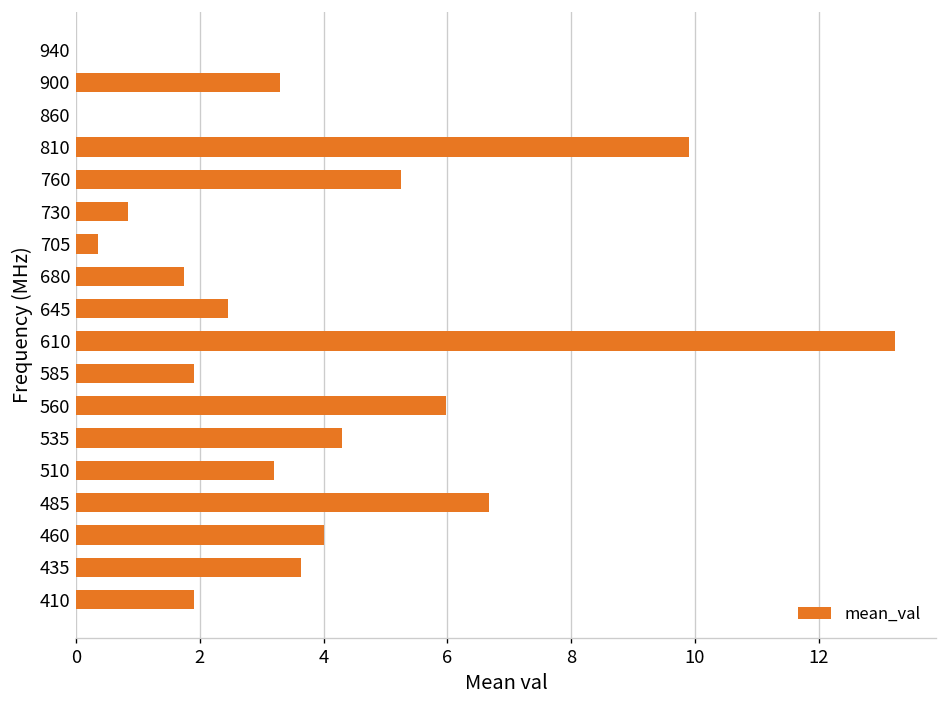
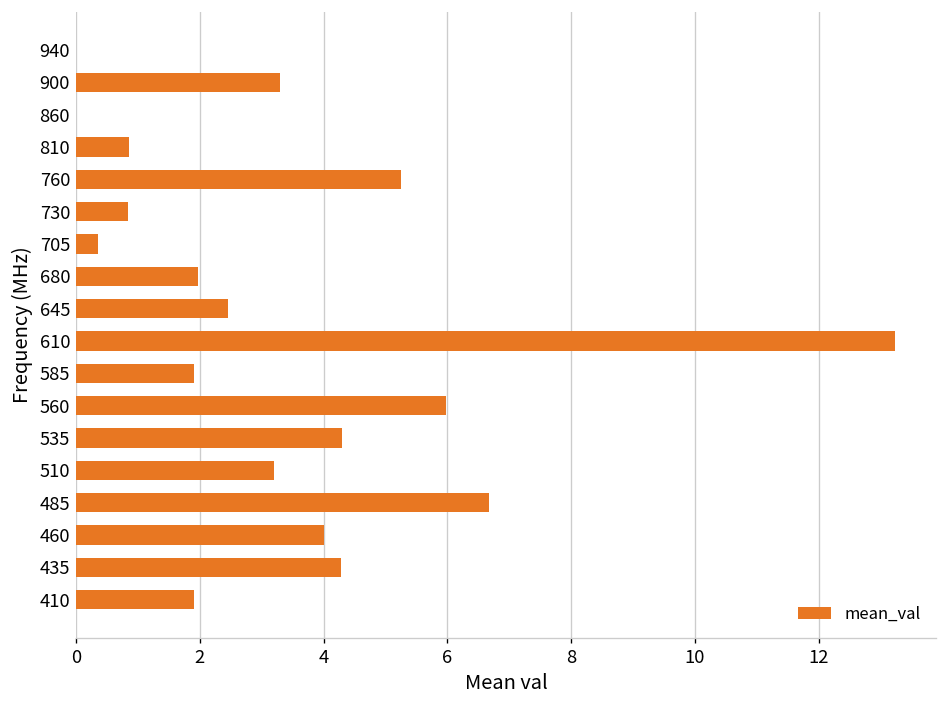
  {
    "940": 0.0,
    "900": 3.3,
    "860": 0.0,
-   "810": 9.9,
+   "810": 0.9,
    "760": 5.3,
    "730": 0.8,
    "705": 0.4,
-   "680": 1.7,
+   "680": 2.0,
    "645": 2.5,
    "610": 13.2,
    "585": 1.9,
    "560": 6.0,
    "535": 4.3,
    "510": 3.2,
    "485": 6.7,
    "460": 4.0,
-   "435": 3.6,
+   "435": 4.3,
    "410": 1.9
  }
